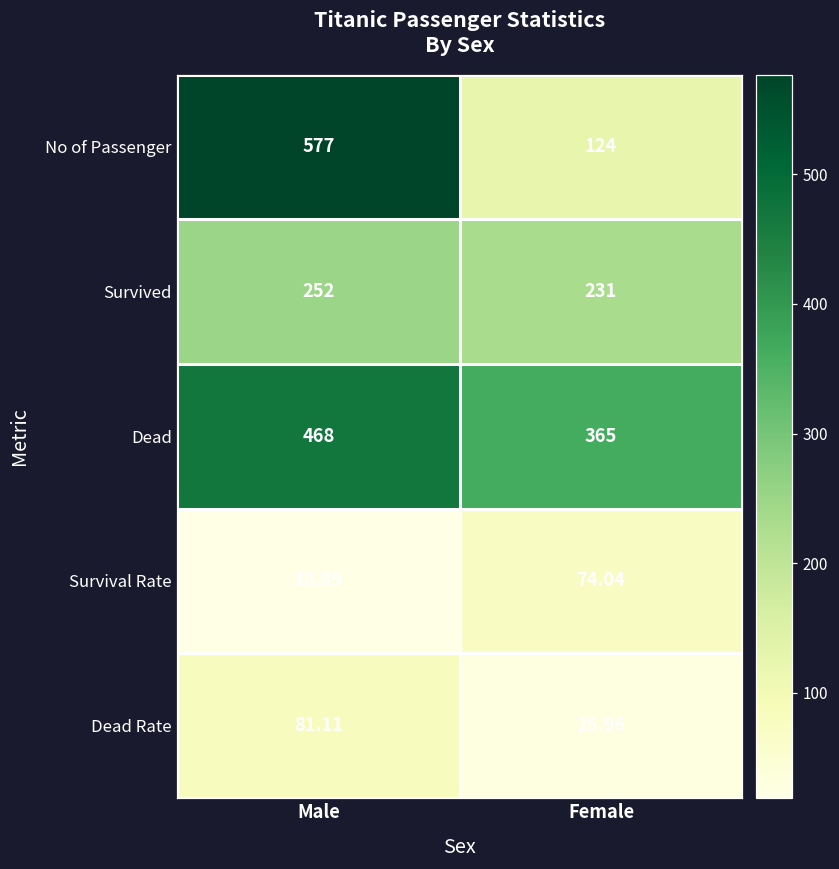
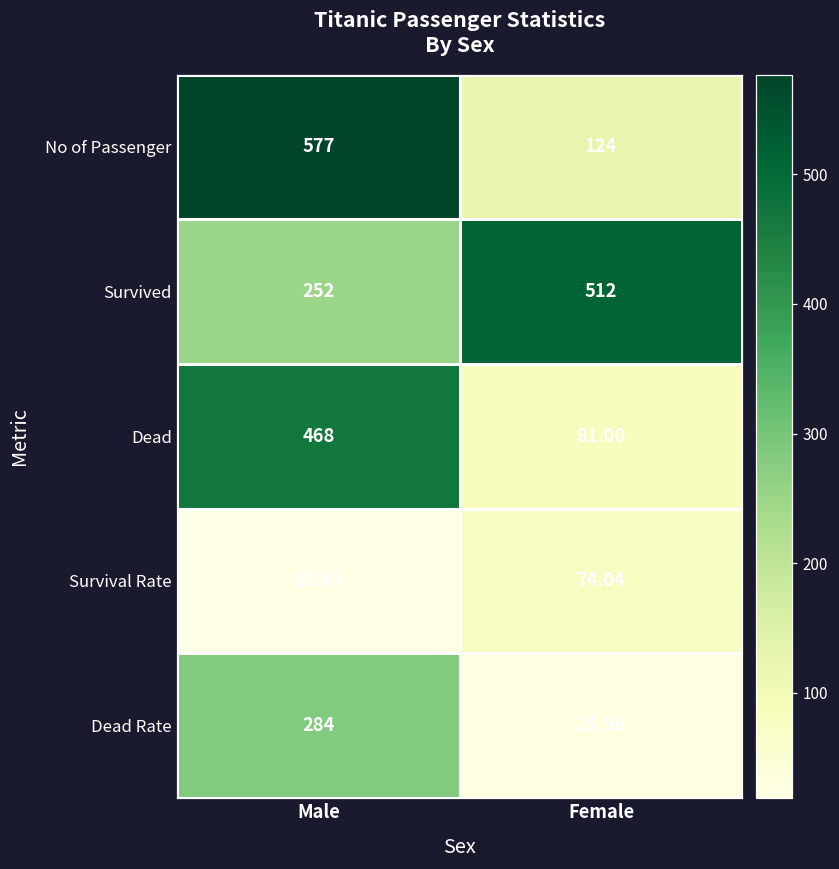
  {
    "No of Passenger": {
      "Male": 577,
      "Female": 124
    },
    "Survived": {
      "Male": 252,
-     "Female": 231
+     "Female": 512
    },
    "Dead": {
      "Male": 468,
-     "Female": 365
+     "Female": 81.00
    },
    "Survival Rate": {
      "Female": 74.04
    },
    "Dead Rate": {
-     "Male": 81.11
+     "Male": 284
    }
  }
